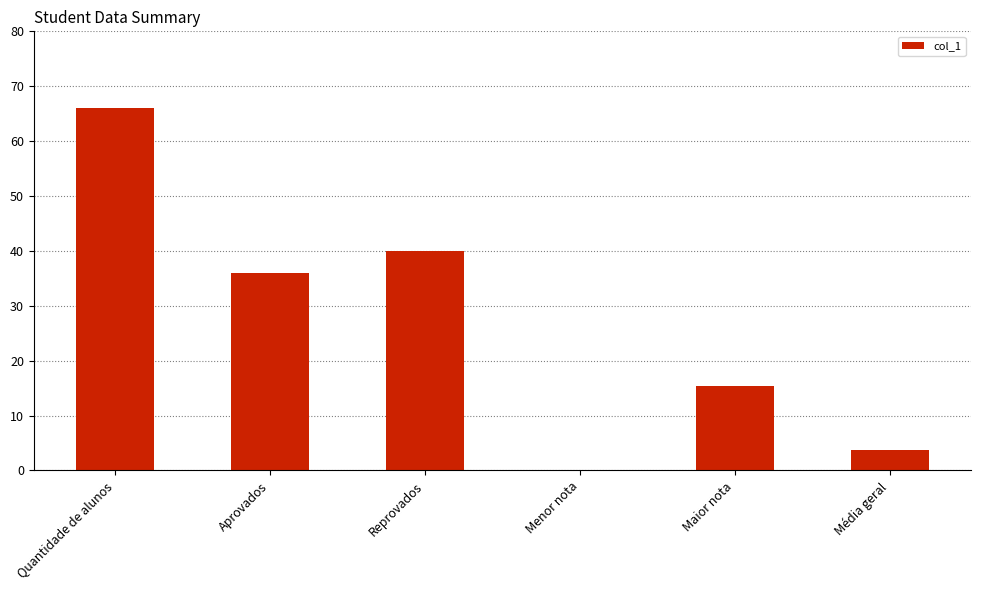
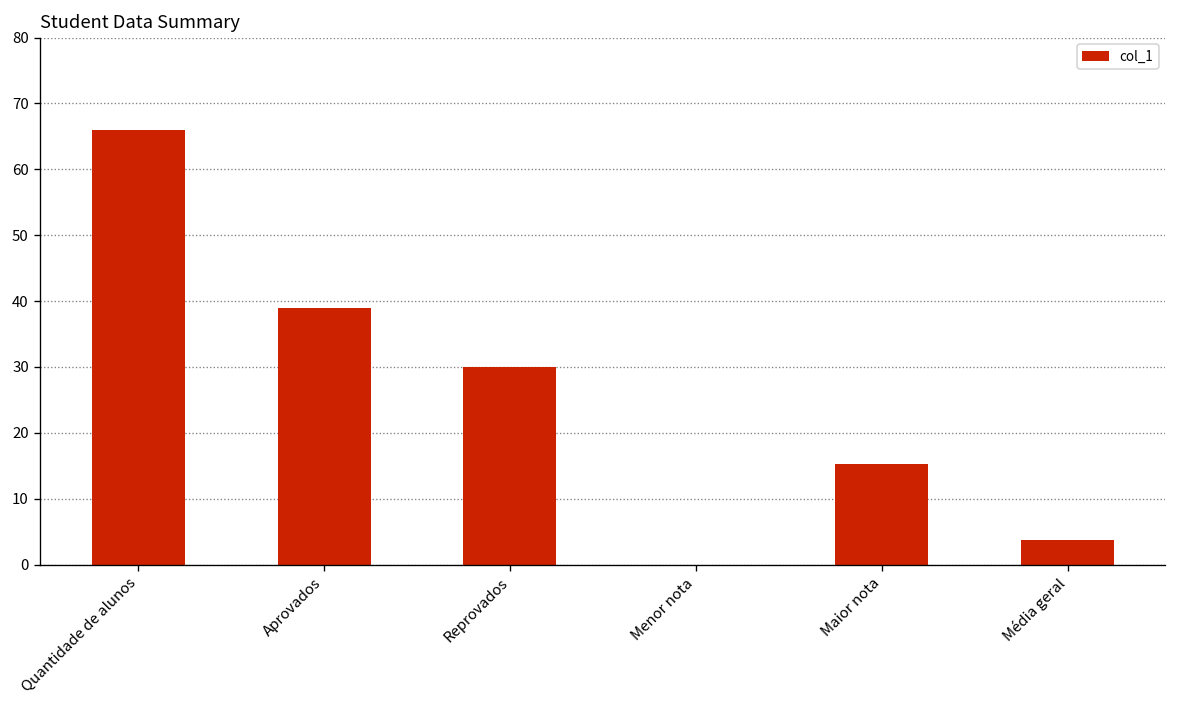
  {
    "Quantidade de alunos": 66,
-   "Aprovados": 36,
-   "Reprovados": 40,
+   "Aprovados": 39,
+   "Reprovados": 30,
    "Menor nota": 0,
    "Maior nota": 15,
    "Média geral": 4
  }
